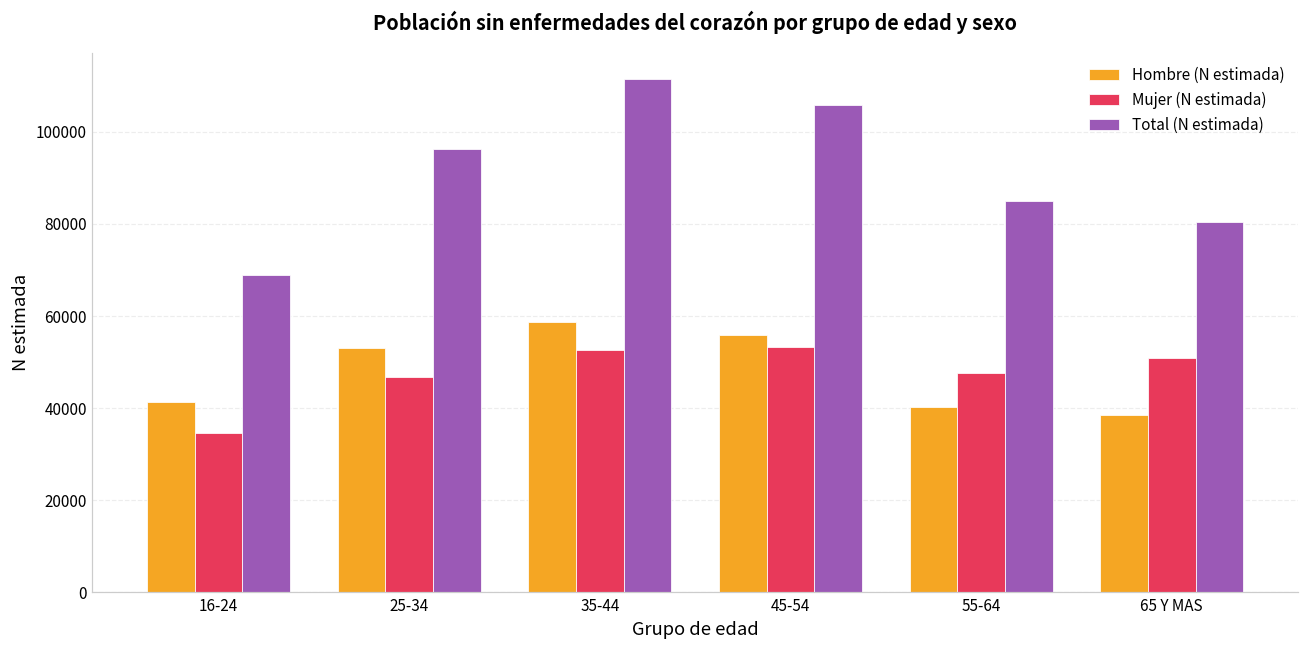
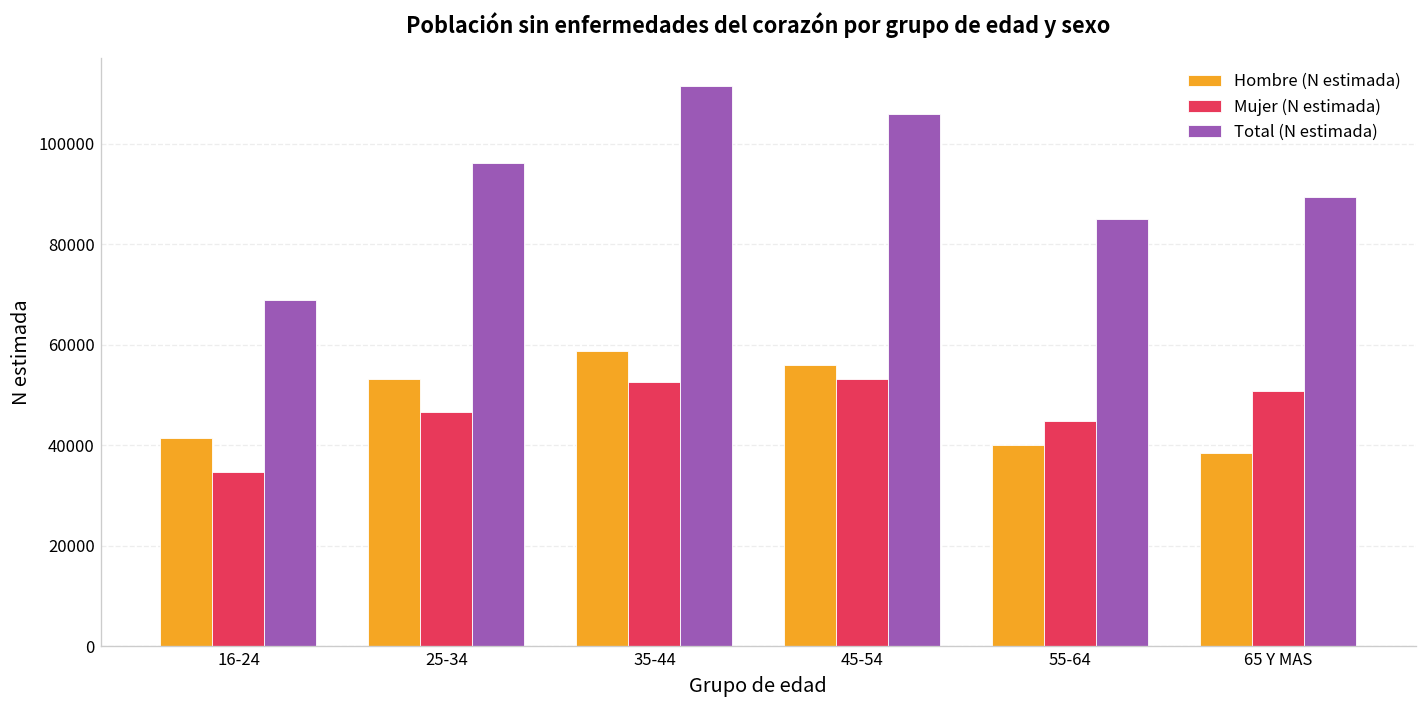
  {
    "Hombre (N estimada)": {
      "16-24": 41000,
      "25-34": 53000,
      "35-44": 59000,
      "45-54": 56000,
      "55-64": 40000,
      "65 Y MAS": 39000
    },
    "Mujer (N estimada)": {
      "16-24": 35000,
      "25-34": 47000,
      "35-44": 53000,
      "45-54": 53000,
-     "55-64": 48000,
+     "55-64": 45000,
      "65 Y MAS": 51000
    },
    "Total (N estimada)": {
      "16-24": 69000,
      "25-34": 96000,
      "35-44": 111000,
      "45-54": 106000,
      "55-64": 85000,
-     "65 Y MAS": 80000
+     "65 Y MAS": 89000
    }
  }
